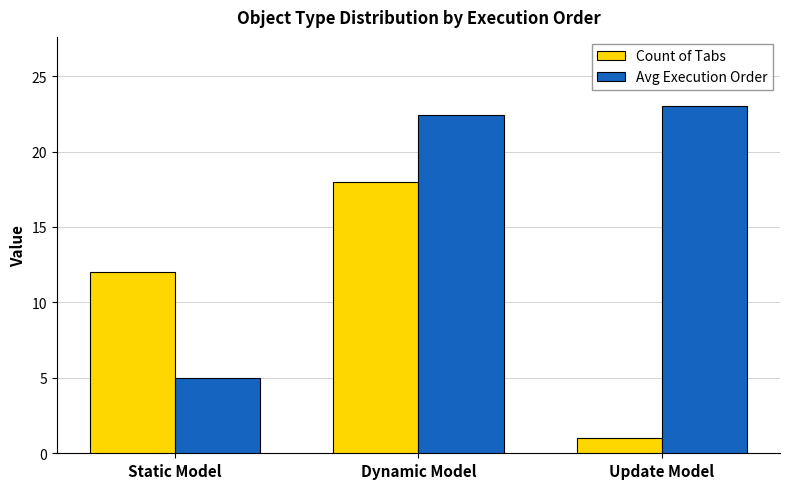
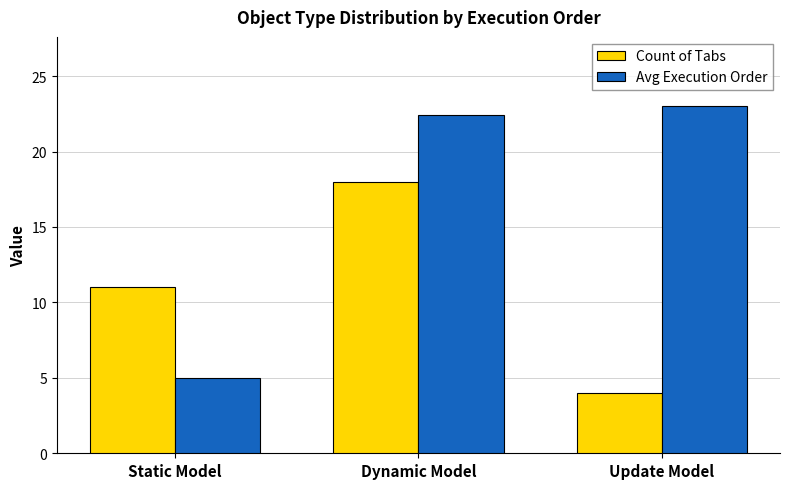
  {
    "Count of Tabs": {
-     "Static Model": 12,
+     "Static Model": 11,
      "Dynamic Model": 18,
-     "Update Model": 1
+     "Update Model": 4
    },
    "Avg Execution Order": {
      "Static Model": 5,
      "Dynamic Model": 22.4,
      "Update Model": 23
    }
  }
